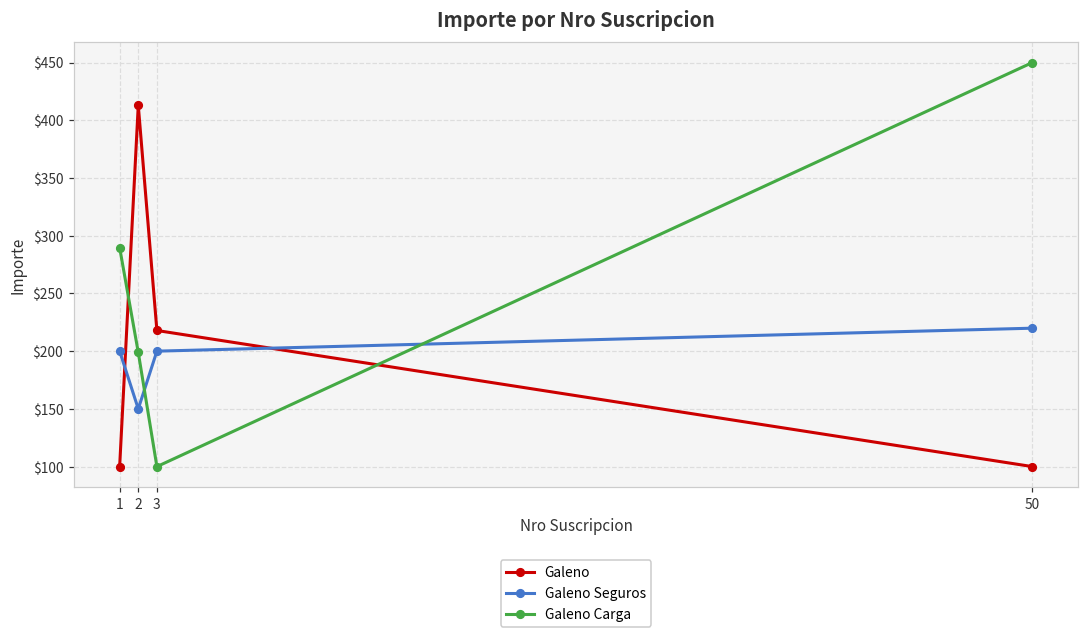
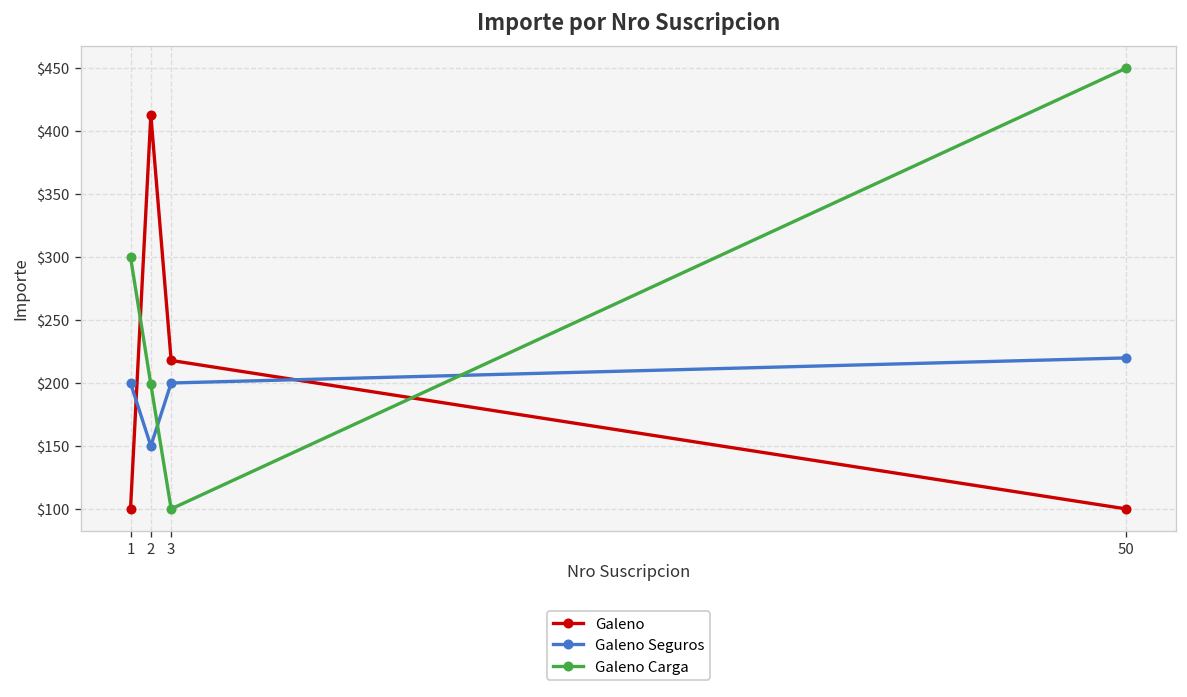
  {
    "Galeno": {
      "1": "$100",
      "2": "$413",
      "3": "$218",
      "50": "$100"
    },
    "Galeno Seguros": {
      "1": "$200",
      "2": "$150",
      "3": "$200",
      "50": "$220"
    },
    "Galeno Carga": {
-     "1": "$290",
+     "1": "$300",
      "2": "$199",
      "3": "$100",
      "50": "$450"
    }
  }
